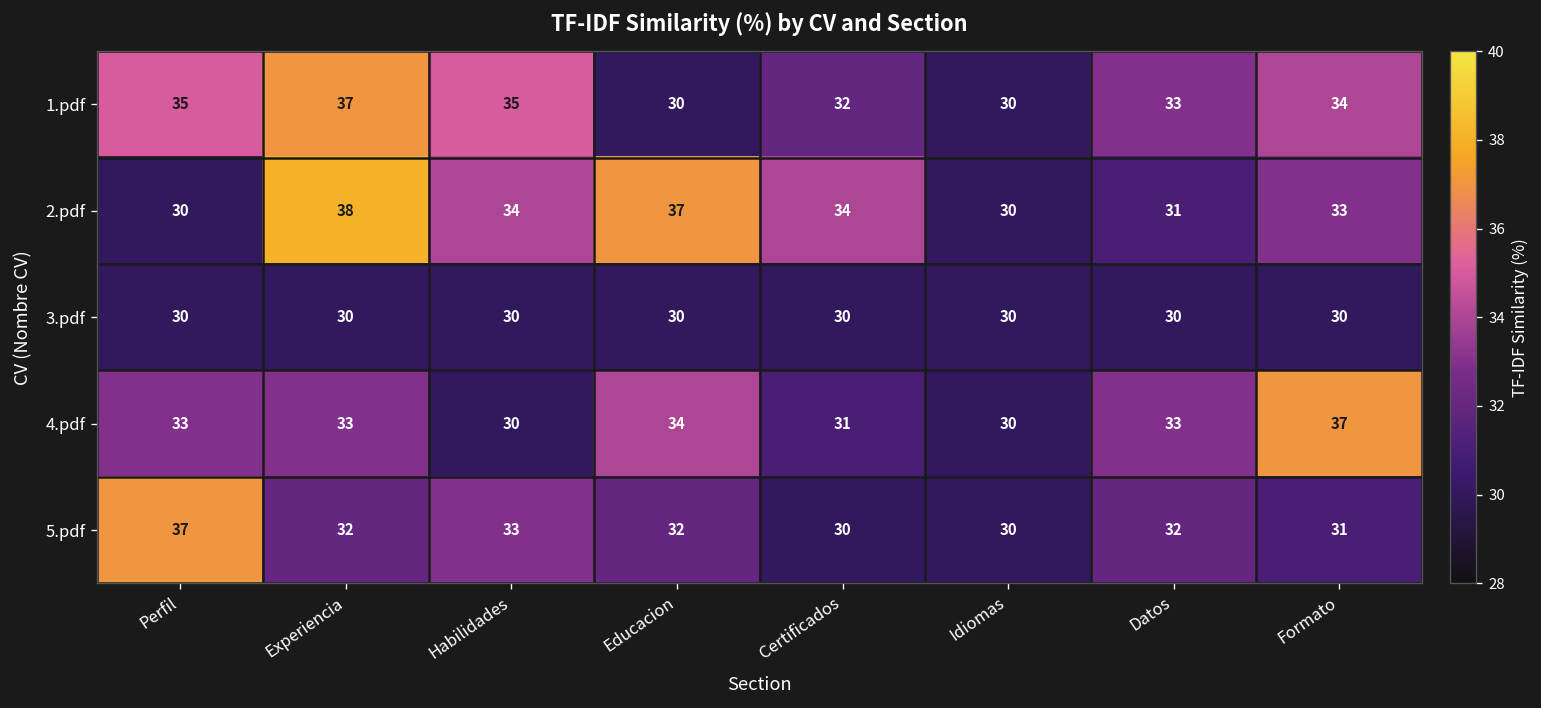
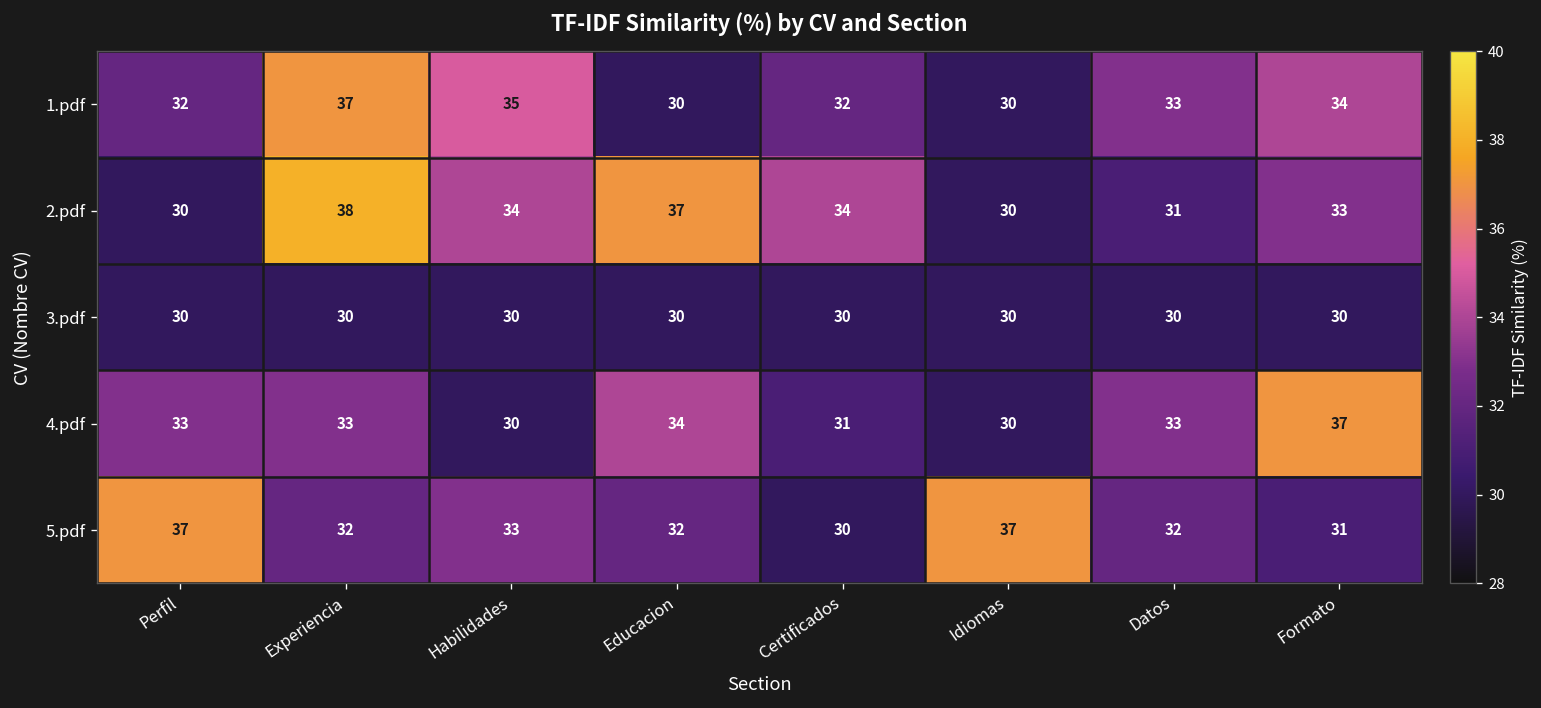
  {
    "1.pdf": {
-     "Perfil": 35,
+     "Perfil": 32,
      "Experiencia": 37,
      "Habilidades": 35,
      "Educacion": 30,
      "Certificados": 32,
      "Idiomas": 30,
      "Datos": 33,
      "Formato": 34
    },
    "2.pdf": {
      "Perfil": 30,
      "Experiencia": 38,
      "Habilidades": 34,
      "Educacion": 37,
      "Certificados": 34,
      "Idiomas": 30,
      "Datos": 31,
      "Formato": 33
    },
    "3.pdf": {
      "Perfil": 30,
      "Experiencia": 30,
      "Habilidades": 30,
      "Educacion": 30,
      "Certificados": 30,
      "Idiomas": 30,
      "Datos": 30,
      "Formato": 30
    },
    "4.pdf": {
      "Perfil": 33,
      "Experiencia": 33,
      "Habilidades": 30,
      "Educacion": 34,
      "Certificados": 31,
      "Idiomas": 30,
      "Datos": 33,
      "Formato": 37
    },
    "5.pdf": {
      "Perfil": 37,
      "Experiencia": 32,
      "Habilidades": 33,
      "Educacion": 32,
      "Certificados": 30,
-     "Idiomas": 30,
+     "Idiomas": 37,
      "Datos": 32,
      "Formato": 31
    }
  }
